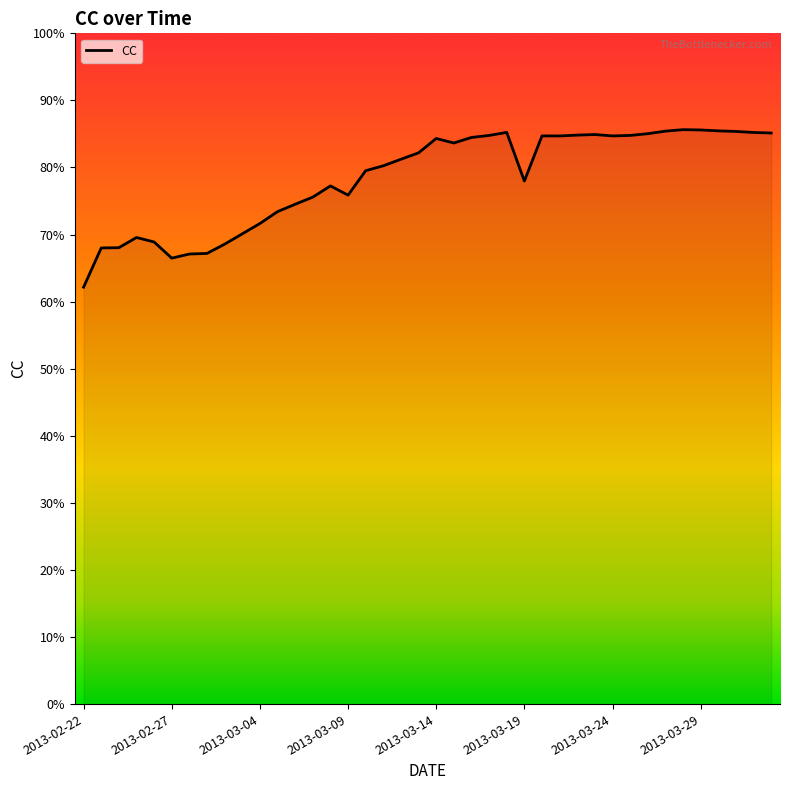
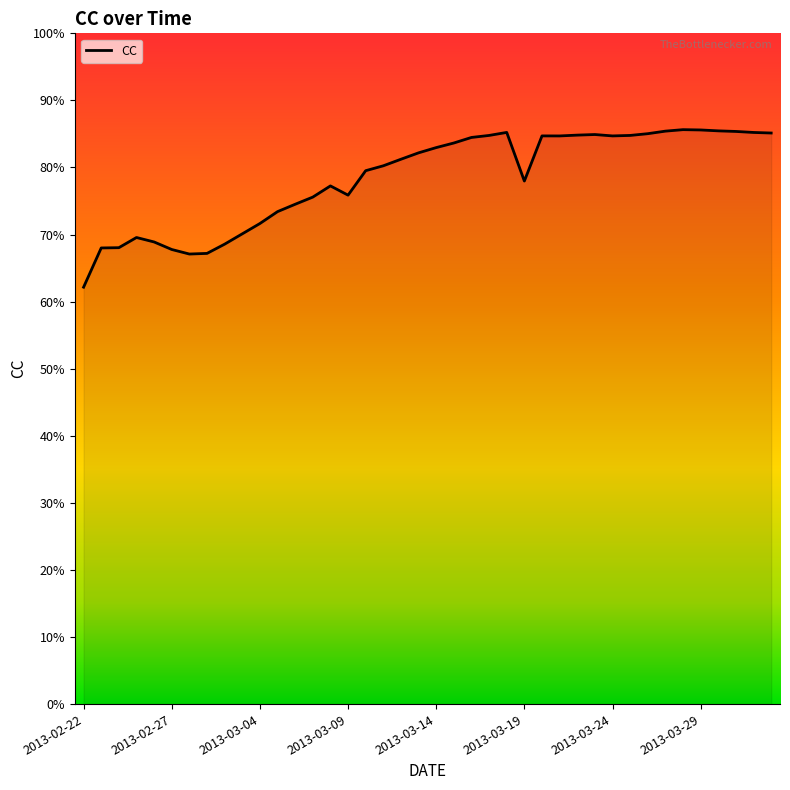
  {
    "2013-02-22": "62%",
-   "2013-02-27": "66%",
+   "2013-02-27": "68%",
    "2013-03-04": "72%",
    "2013-03-09": "76%",
-   "2013-03-14": "84%",
+   "2013-03-14": "83%",
    "2013-03-19": "78%",
    "2013-03-24": "85%",
    "2013-03-29": "86%"
  }
